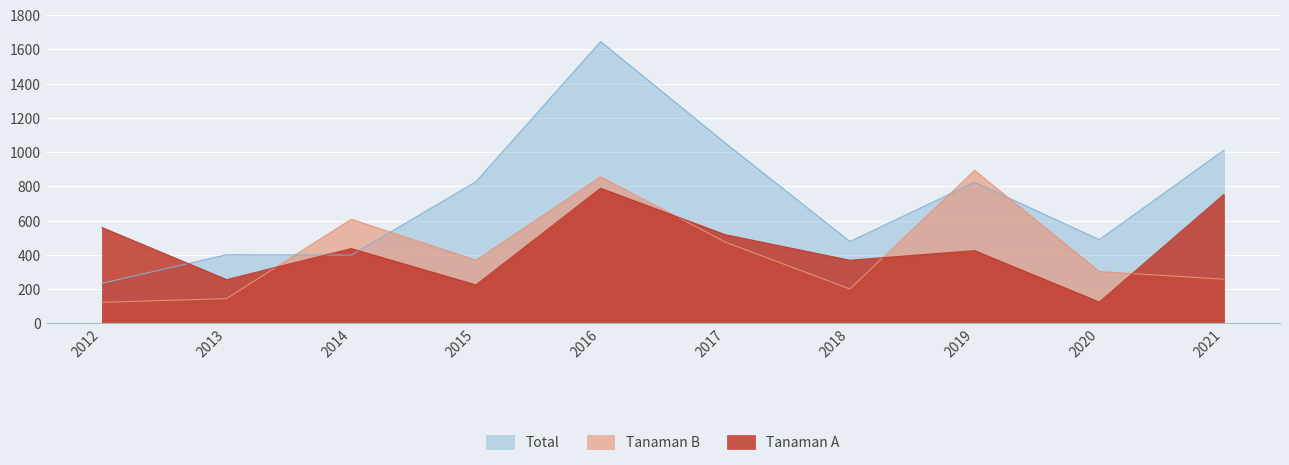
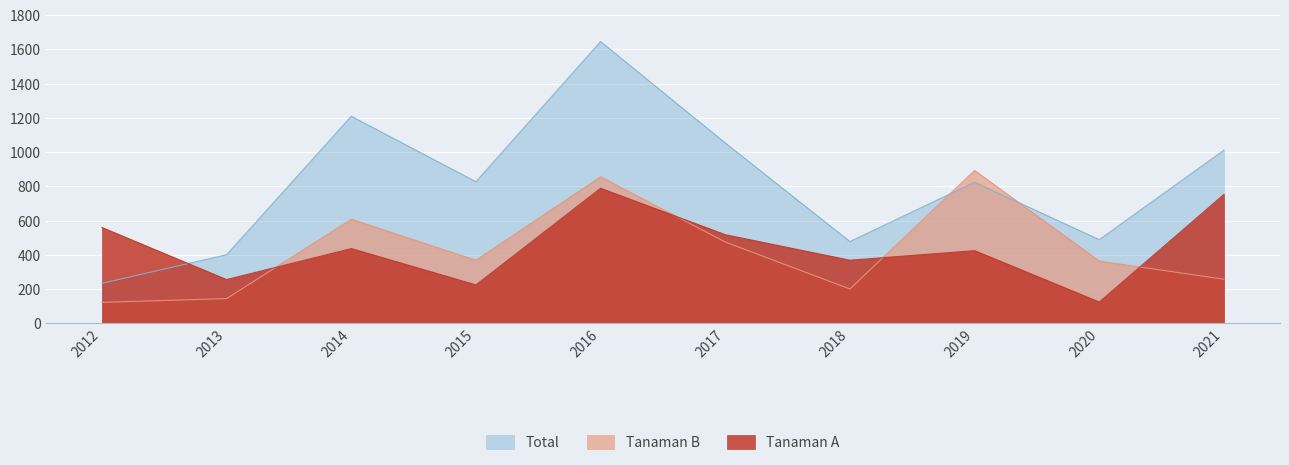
  {
    "Total": {
      "2012": 230,
      "2013": 400,
-     "2014": 400,
+     "2014": 1210,
      "2015": 830,
      "2016": 1650,
      "2017": 1050,
      "2018": 480,
      "2019": 820,
      "2020": 490,
      "2021": 1010
    },
    "Tanaman B": {
      "2012": 120,
      "2013": 150,
      "2014": 610,
      "2015": 370,
      "2016": 860,
      "2017": 480,
      "2018": 200,
      "2019": 890,
-     "2020": 300,
+     "2020": 360,
      "2021": 260
    },
    "Tanaman A": {
      "2012": 560,
      "2013": 260,
      "2014": 440,
      "2015": 230,
      "2016": 790,
      "2017": 520,
      "2018": 370,
      "2019": 430,
      "2020": 130,
      "2021": 750
    }
  }
